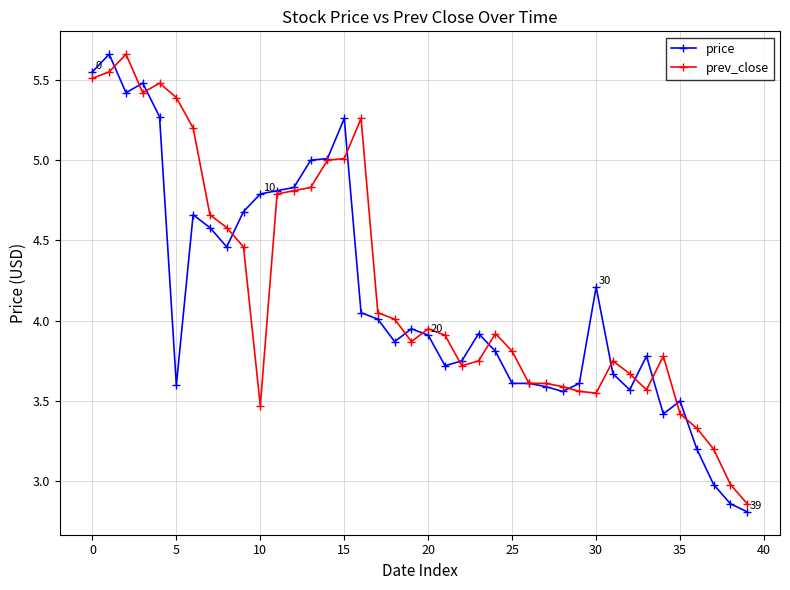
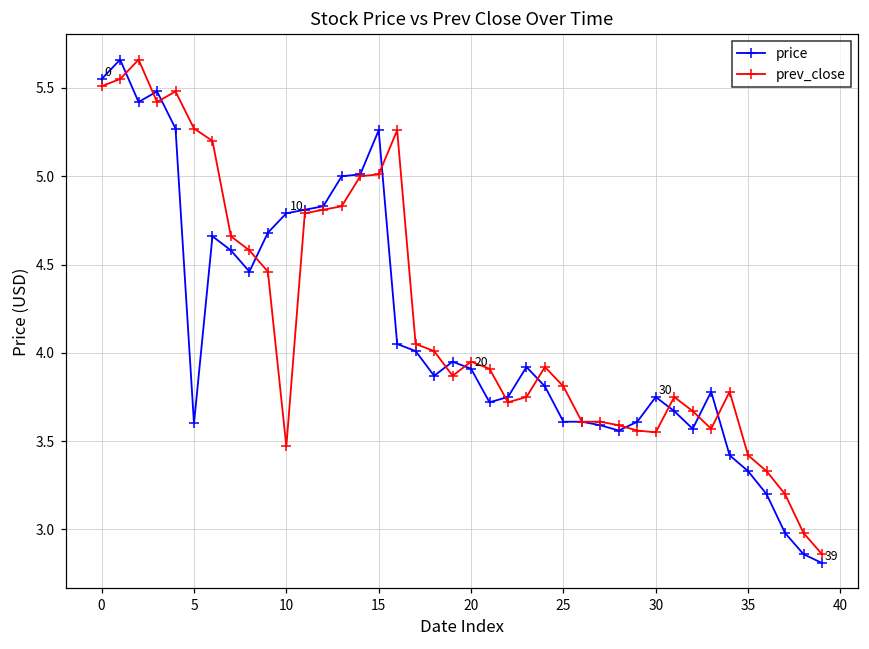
  {
    "price": {
      "5": 3.60,
      "10": 4.79,
      "15": 5.26,
      "20": 3.91,
      "25": 3.61,
-     "30": 4.21,
-     "35": 3.50
+     "30": 3.75,
+     "35": 3.33
    },
    "prev_close": {
      "0": 5.51,
-     "5": 5.39,
+     "5": 5.27,
      "10": 3.47,
      "15": 5.01,
      "20": 3.95,
      "25": 3.81,
      "30": 3.55,
      "35": 3.42
    }
  }
